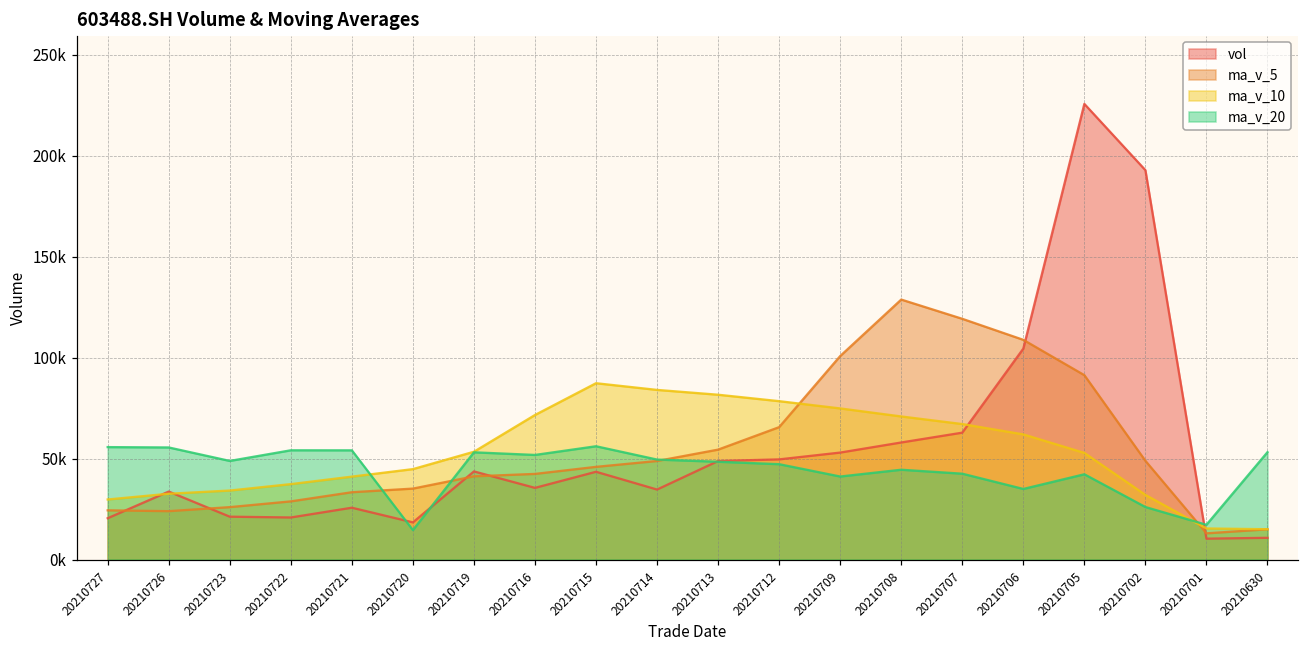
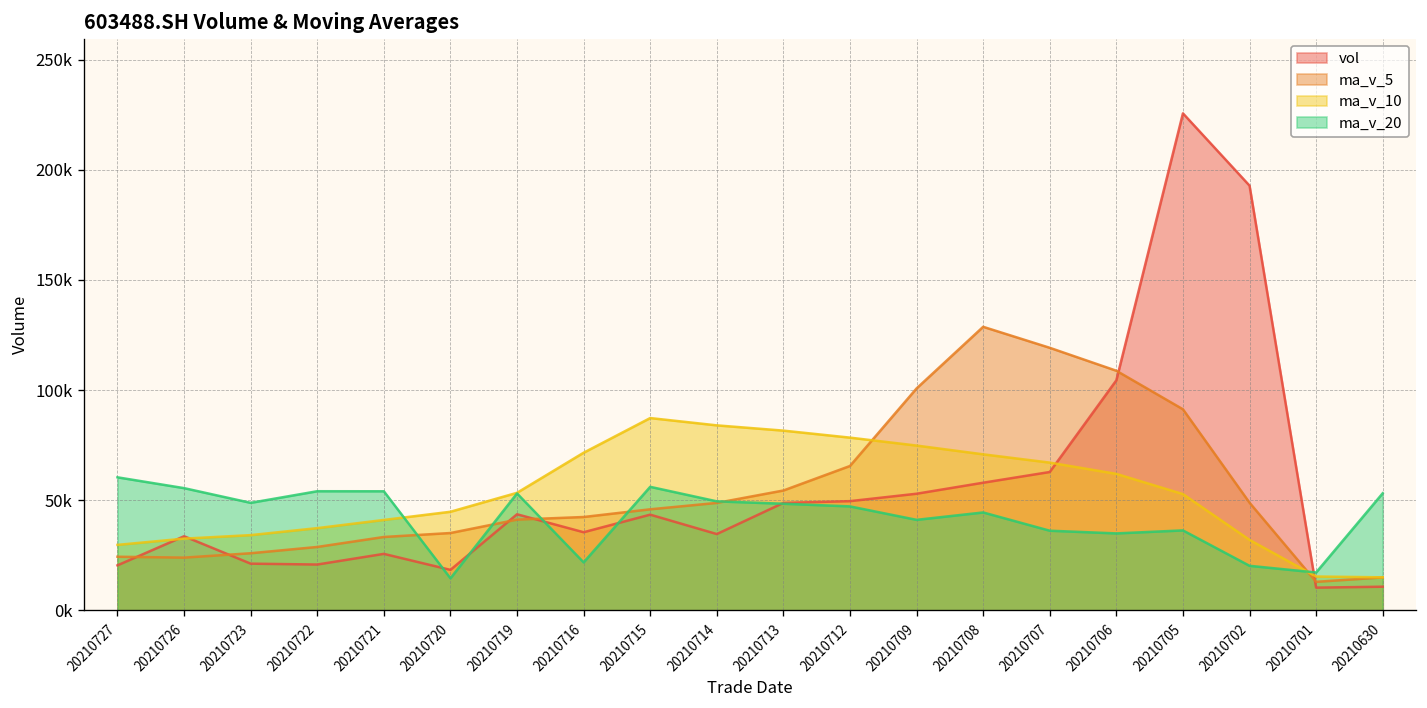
  {
    "ma_v_20": {
-     "20210727": 56000,
+     "20210727": 60000,
      "20210726": 55000,
      "20210723": 49000,
      "20210722": 54000,
      "20210721": 54000,
      "20210720": 15000,
-     "20210716": 52000,
+     "20210716": 22000,
      "20210715": 56000,
      "20210712": 47000,
      "20210709": 41000,
      "20210708": 44000,
-     "20210707": 42000,
+     "20210707": 36000,
      "20210706": 35000,
-     "20210705": 42000,
-     "20210702": 26000,
+     "20210705": 36000,
+     "20210702": 20000,
      "20210701": 17000,
      "20210630": 53000
    }
  }
